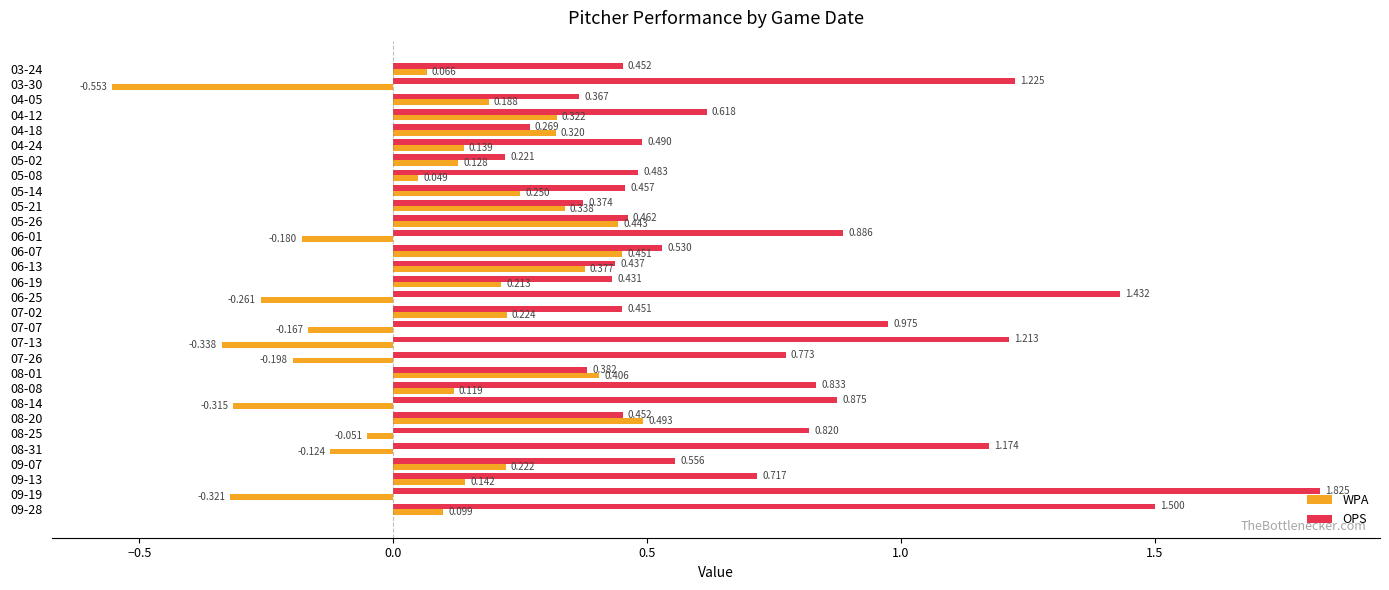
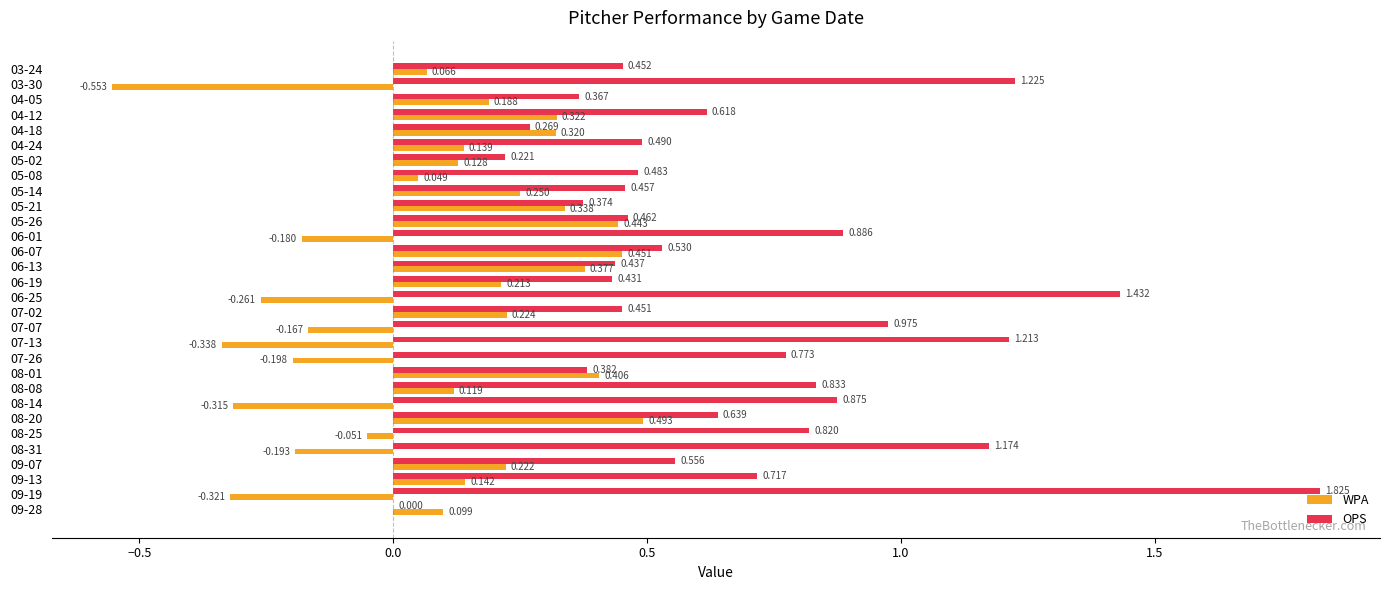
  {
    "WPA": {
      "03-24": 0.066,
      "03-30": -0.553,
      "04-05": 0.188,
      "04-12": 0.322,
      "04-18": 0.320,
      "04-24": 0.139,
      "05-02": 0.128,
      "05-08": 0.049,
      "05-14": 0.250,
      "05-21": 0.338,
      "06-01": -0.180,
      "06-07": 0.451,
      "06-13": 0.377,
      "06-19": 0.213,
      "06-25": -0.261,
      "07-02": 0.224,
      "07-07": -0.167,
      "07-13": -0.338,
      "07-26": -0.198,
      "08-08": 0.119,
      "08-14": -0.315,
      "08-20": 0.493,
      "08-25": -0.051,
-     "08-31": -0.124,
+     "08-31": -0.193,
      "09-07": 0.222,
      "09-13": 0.142,
      "09-19": -0.321,
      "09-28": 0.099
    },
    "OPS": {
      "03-24": 0.452,
      "03-30": 1.225,
      "04-05": 0.367,
      "04-12": 0.618,
      "04-18": 0.269,
      "04-24": 0.490,
      "05-02": 0.221,
      "05-08": 0.483,
      "05-14": 0.457,
      "05-21": 0.374,
      "06-01": 0.886,
      "06-07": 0.530,
      "06-13": 0.437,
      "06-19": 0.431,
      "06-25": 1.432,
      "07-02": 0.451,
      "07-07": 0.975,
      "07-13": 1.213,
      "07-26": 0.773,
      "08-08": 0.833,
      "08-14": 0.875,
-     "08-20": 0.452,
+     "08-20": 0.639,
      "08-25": 0.820,
      "08-31": 1.174,
      "09-07": 0.556,
      "09-13": 0.717,
      "09-19": 1.825,
-     "09-28": 1.500
+     "09-28": 0.000
    }
  }
